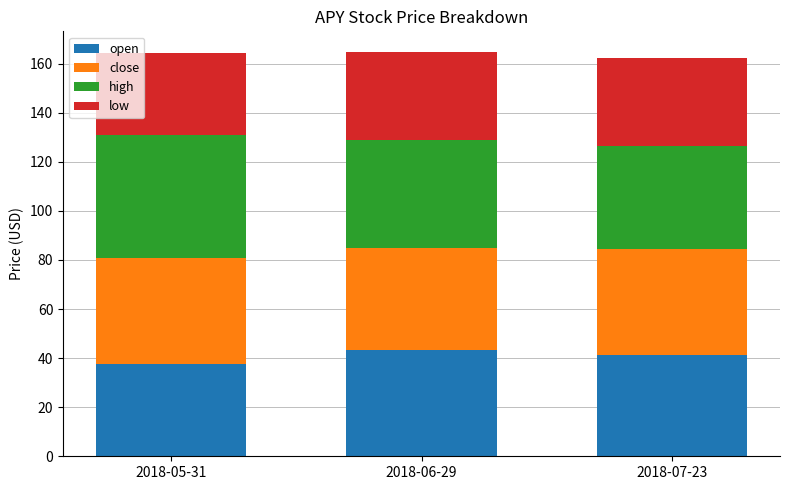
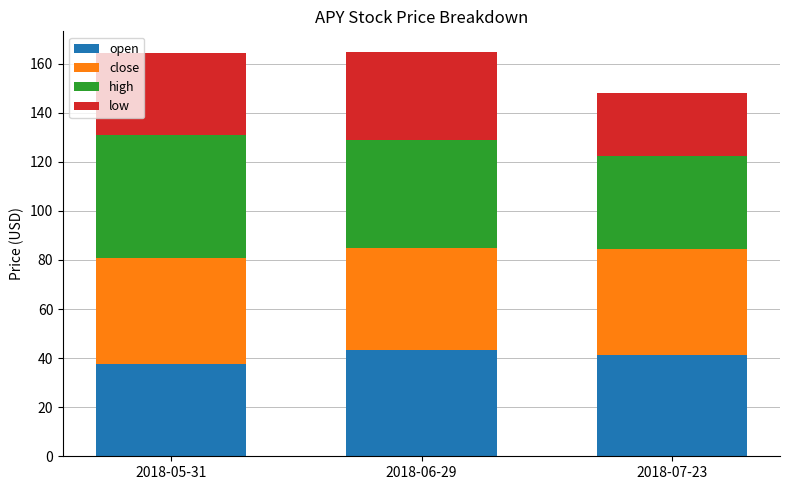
  {
    "open": {
      "2018-05-31": 38,
      "2018-06-29": 43,
      "2018-07-23": 41
    },
    "close": {
      "2018-05-31": 43,
      "2018-06-29": 42,
      "2018-07-23": 43
    },
    "high": {
      "2018-05-31": 50,
      "2018-06-29": 44,
-     "2018-07-23": 42
+     "2018-07-23": 38
    },
    "low": {
      "2018-05-31": 33,
      "2018-06-29": 36,
-     "2018-07-23": 36
+     "2018-07-23": 26
    }
  }
